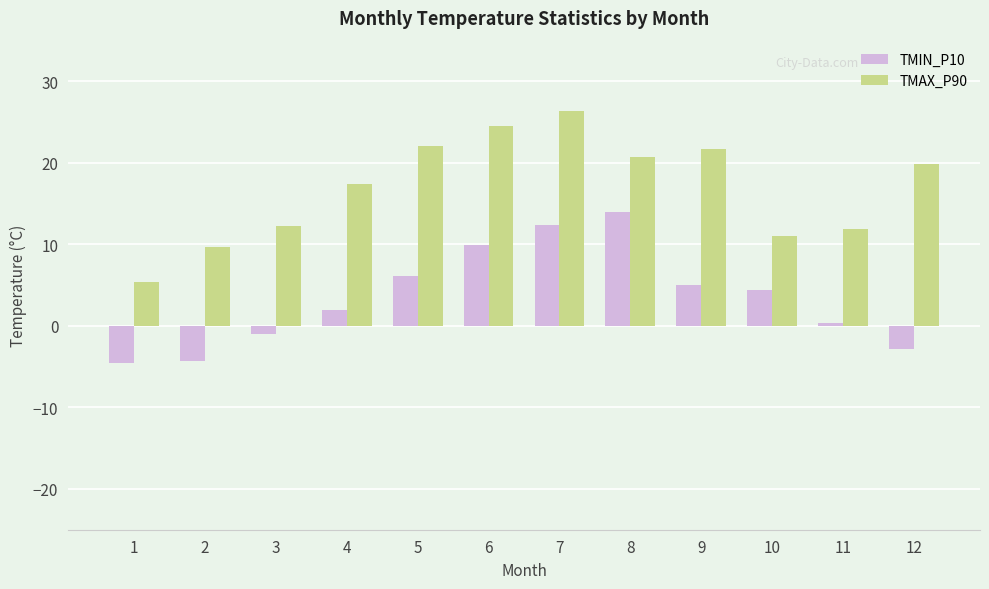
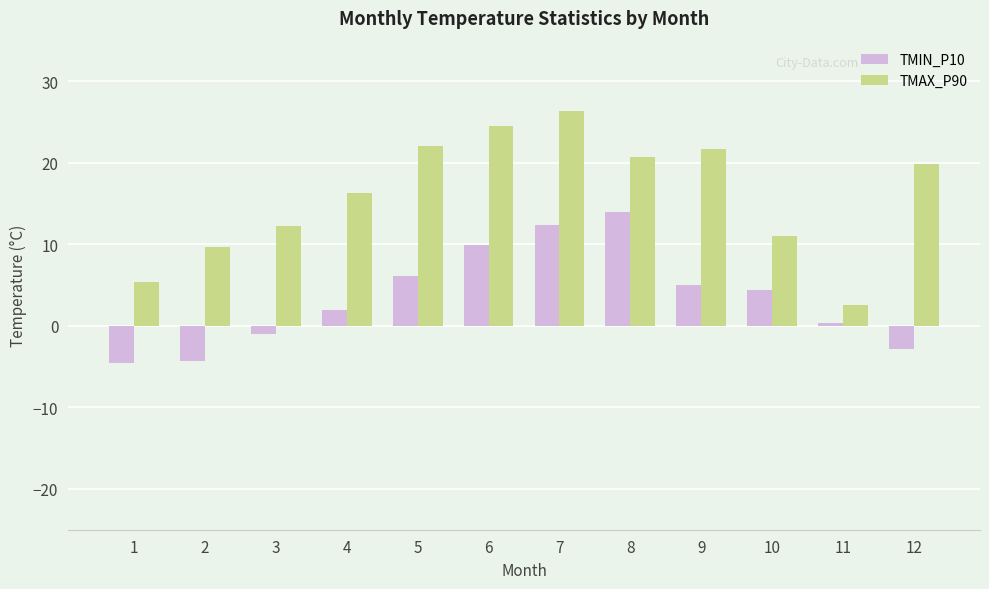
  {
    "TMIN_P10": {
      "1": -5,
      "2": -4,
      "3": -1,
      "4": 2,
      "5": 6,
      "6": 10,
      "7": 12,
      "8": 14,
      "9": 5,
      "10": 4,
      "11": 0,
      "12": -3
    },
    "TMAX_P90": {
      "1": 5,
      "2": 10,
      "3": 12,
-     "4": 17,
+     "4": 16,
      "5": 22,
      "6": 25,
      "7": 26,
      "8": 21,
      "9": 22,
      "10": 11,
-     "11": 12,
+     "11": 3,
      "12": 20
    }
  }
